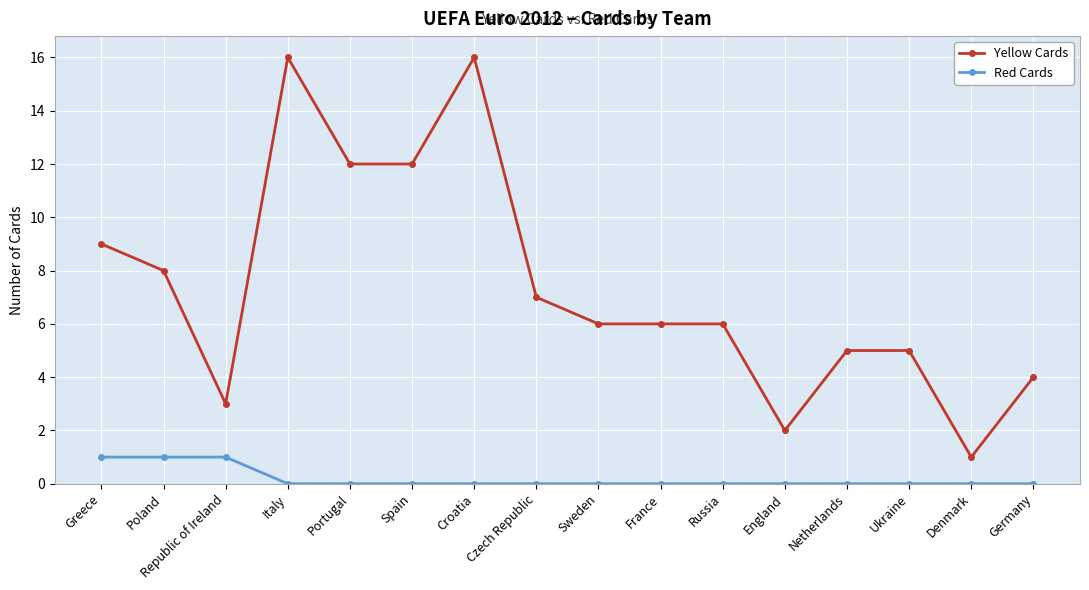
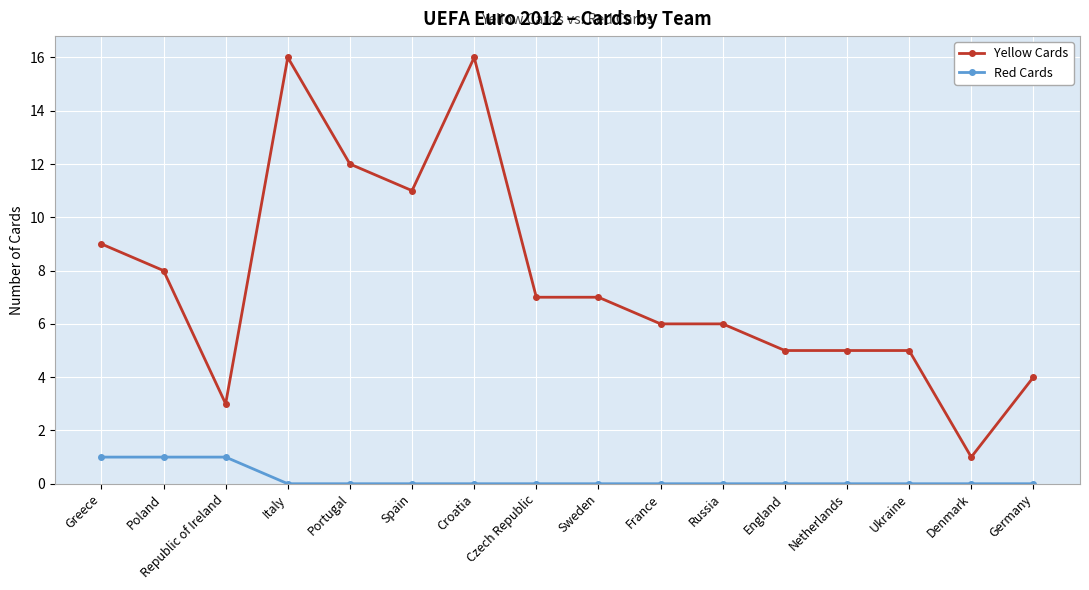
  {
    "Yellow Cards": {
      "Greece": 9,
      "Poland": 8,
      "Republic of Ireland": 3,
      "Italy": 16,
      "Portugal": 12,
-     "Spain": 12,
+     "Spain": 11,
      "Croatia": 16,
      "Czech Republic": 7,
-     "Sweden": 6,
+     "Sweden": 7,
      "France": 6,
      "Russia": 6,
-     "England": 2,
+     "England": 5,
      "Netherlands": 5,
      "Ukraine": 5,
      "Denmark": 1,
      "Germany": 4
    },
    "Red Cards": {
      "Greece": 1,
      "Poland": 1,
      "Republic of Ireland": 1,
      "Italy": 0,
      "Portugal": 0,
      "Spain": 0,
      "Croatia": 0,
      "Czech Republic": 0,
      "Sweden": 0,
      "France": 0,
      "Russia": 0,
      "England": 0,
      "Netherlands": 0,
      "Ukraine": 0,
      "Denmark": 0,
      "Germany": 0
    }
  }
